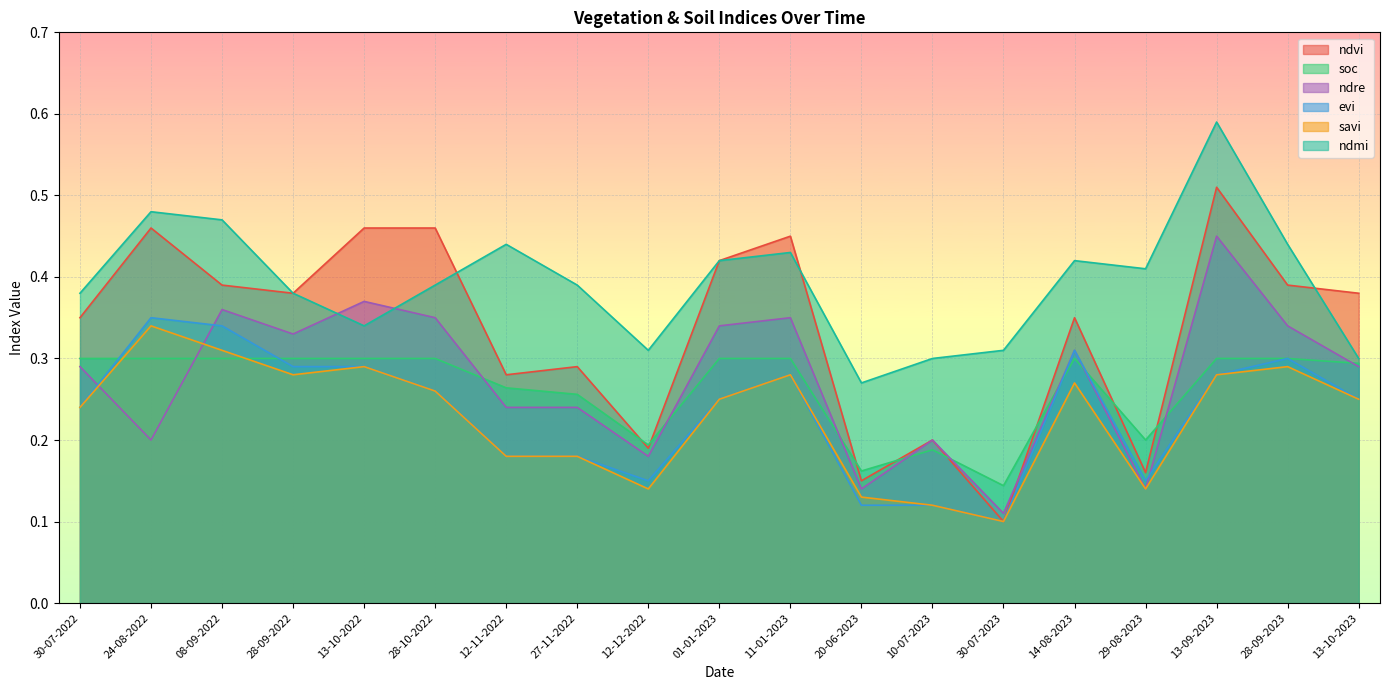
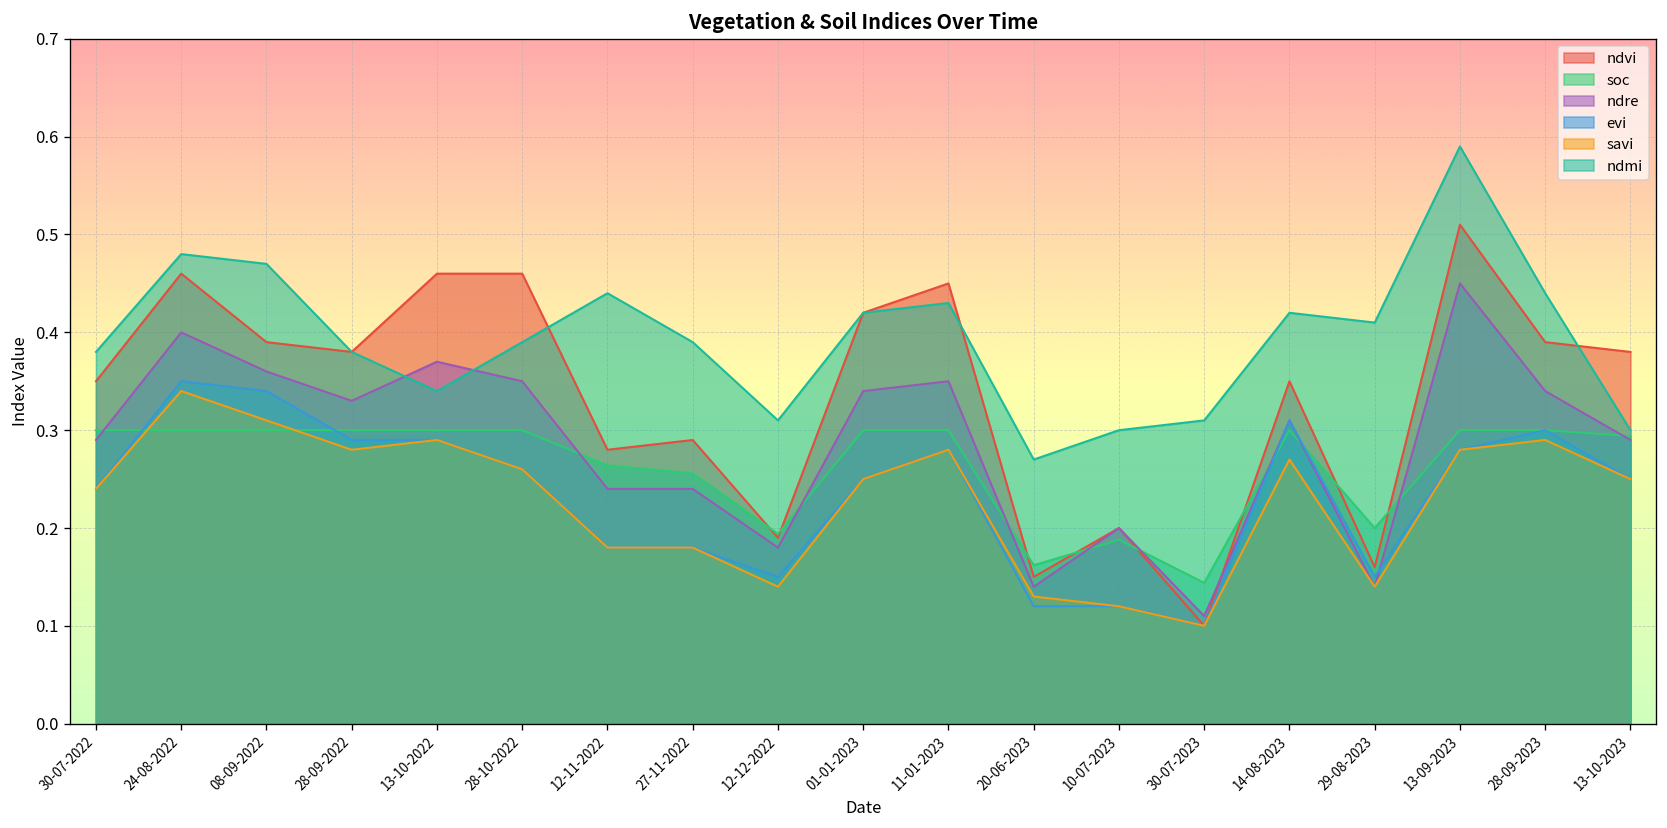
  {
    "ndvi": {
      "30-07-2022": 0.35,
      "24-08-2022": 0.46,
      "08-09-2022": 0.39,
      "13-10-2022": 0.46,
      "28-10-2022": 0.46,
      "12-11-2022": 0.28,
      "27-11-2022": 0.29,
      "12-12-2022": 0.19,
      "11-01-2023": 0.45,
      "20-06-2023": 0.15,
      "14-08-2023": 0.35,
      "29-08-2023": 0.16,
      "13-09-2023": 0.51,
      "28-09-2023": 0.39,
      "13-10-2023": 0.38
    },
    "ndre": {
      "30-07-2022": 0.29,
-     "24-08-2022": 0.2,
+     "24-08-2022": 0.4,
      "08-09-2022": 0.36,
      "28-09-2022": 0.33,
      "13-10-2022": 0.37,
      "28-10-2022": 0.35,
      "12-11-2022": 0.24,
      "27-11-2022": 0.24,
      "12-12-2022": 0.18,
      "01-01-2023": 0.34,
      "11-01-2023": 0.35,
      "20-06-2023": 0.14,
      "30-07-2023": 0.11,
      "13-09-2023": 0.45,
      "28-09-2023": 0.34,
      "13-10-2023": 0.29
    },
    "evi": {
      "24-08-2022": 0.35,
      "08-09-2022": 0.34,
      "28-09-2022": 0.29,
      "12-12-2022": 0.15,
      "20-06-2023": 0.12,
      "29-08-2023": 0.15
    },
    "savi": {
      "24-08-2022": 0.34,
      "08-09-2022": 0.31,
      "28-09-2022": 0.28,
      "12-12-2022": 0.14,
      "20-06-2023": 0.13,
      "14-08-2023": 0.27,
      "28-09-2023": 0.29
    }
  }
